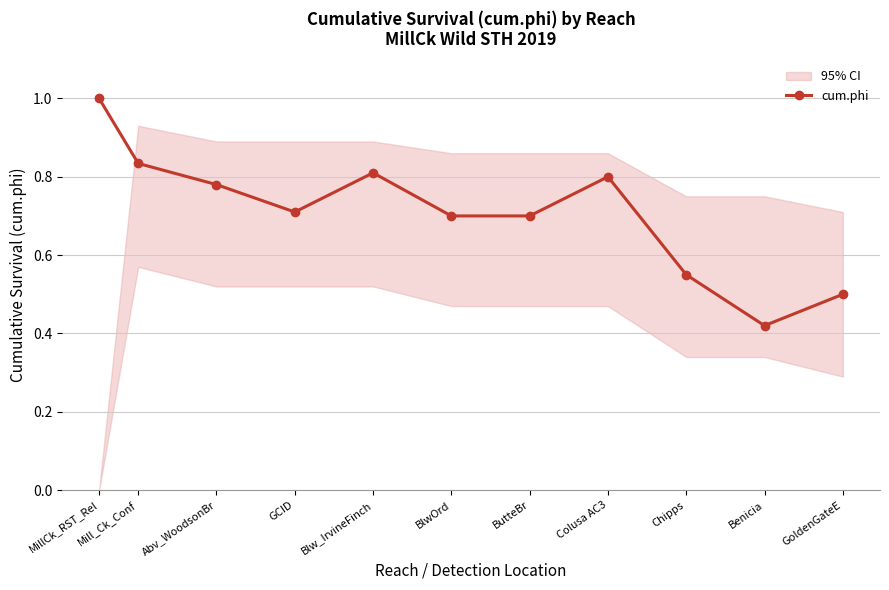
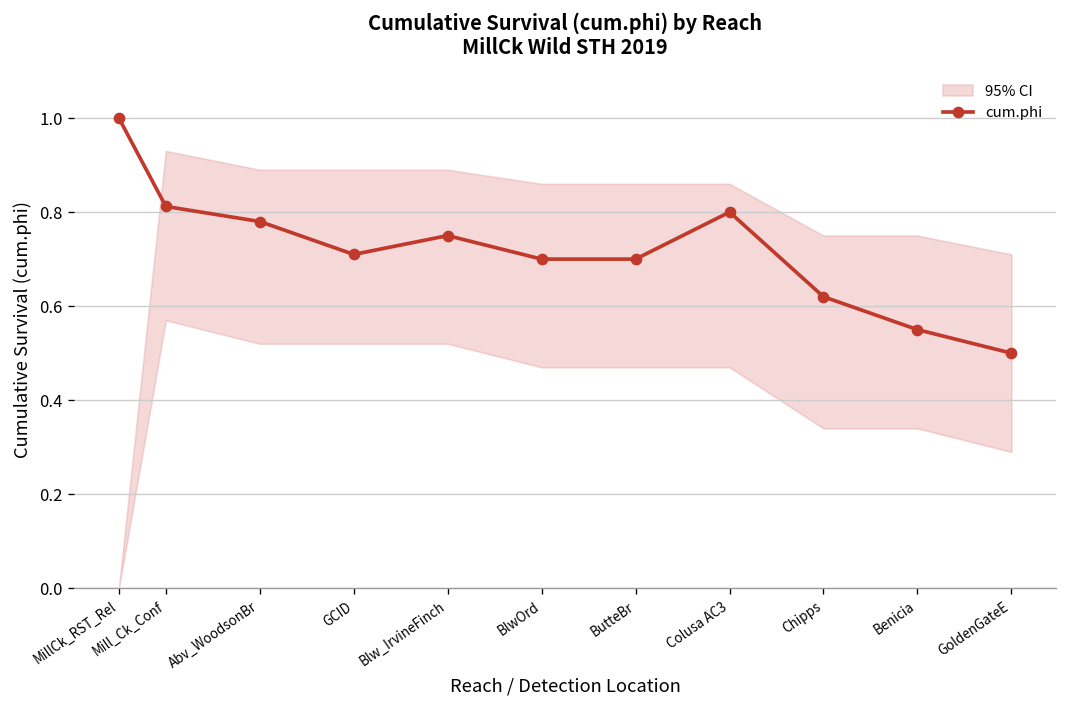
  {
    "cum.phi": {
      "MillCk_RST_Rel": 1.00,
-     "Mill_Ck_Conf": 0.83,
+     "Mill_Ck_Conf": 0.81,
      "Abv_WoodsonBr": 0.78,
      "GCID": 0.71,
-     "Blw_IrvineFinch": 0.81,
+     "Blw_IrvineFinch": 0.75,
      "BlwOrd": 0.70,
      "ButteBr": 0.70,
      "Colusa AC3": 0.80,
-     "Chipps": 0.55,
-     "Benicia": 0.42,
+     "Chipps": 0.62,
+     "Benicia": 0.55,
      "GoldenGateE": 0.50
    }
  }
